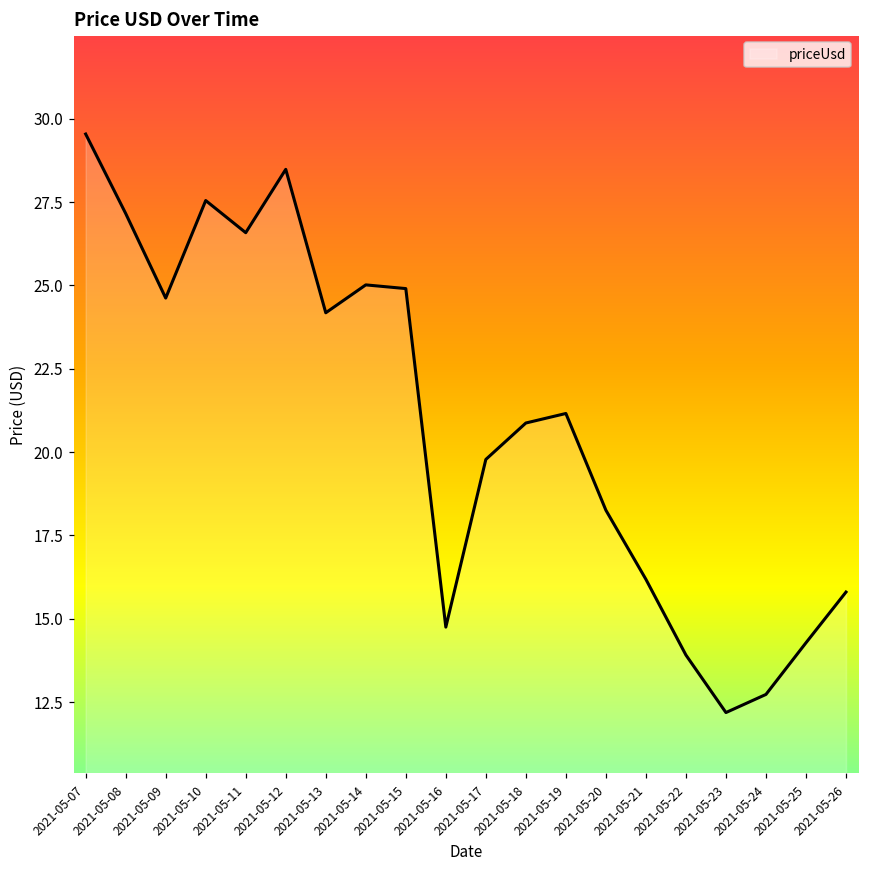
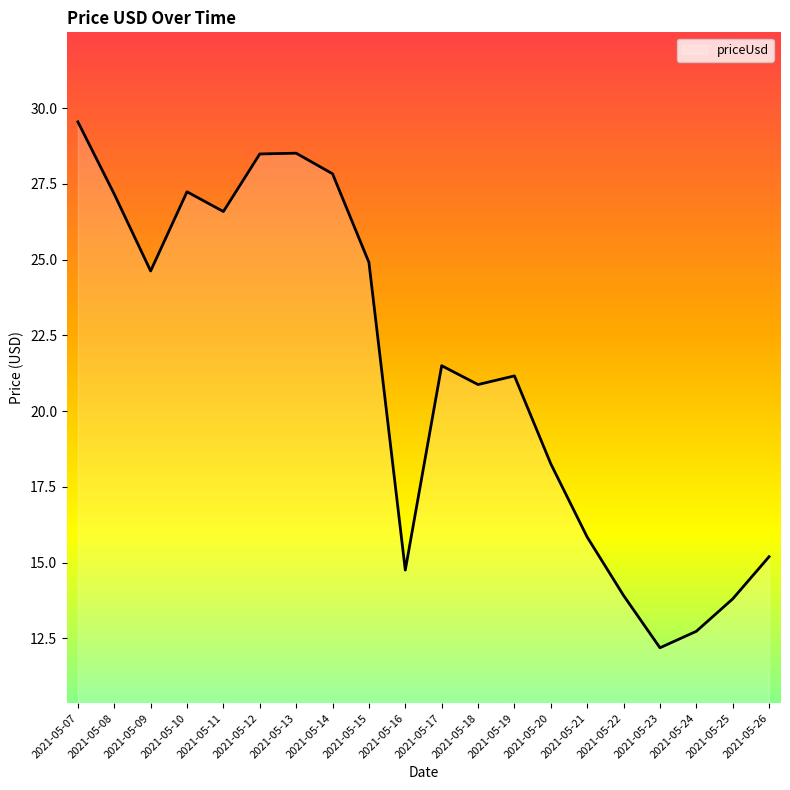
  {
    "2021-05-07": 29.5,
    "2021-05-08": 27.2,
    "2021-05-09": 24.6,
-   "2021-05-10": 27.5,
+   "2021-05-10": 27.2,
    "2021-05-11": 26.6,
    "2021-05-12": 28.5,
-   "2021-05-13": 24.2,
-   "2021-05-14": 25.0,
+   "2021-05-13": 28.5,
+   "2021-05-14": 27.8,
    "2021-05-15": 24.9,
    "2021-05-16": 14.7,
-   "2021-05-17": 19.8,
+   "2021-05-17": 21.5,
    "2021-05-18": 20.9,
    "2021-05-19": 21.2,
    "2021-05-20": 18.3,
-   "2021-05-21": 16.2,
+   "2021-05-21": 15.8,
    "2021-05-22": 13.9,
    "2021-05-23": 12.2,
    "2021-05-24": 12.7,
-   "2021-05-25": 14.3,
-   "2021-05-26": 15.8
+   "2021-05-25": 13.8,
+   "2021-05-26": 15.2
  }
